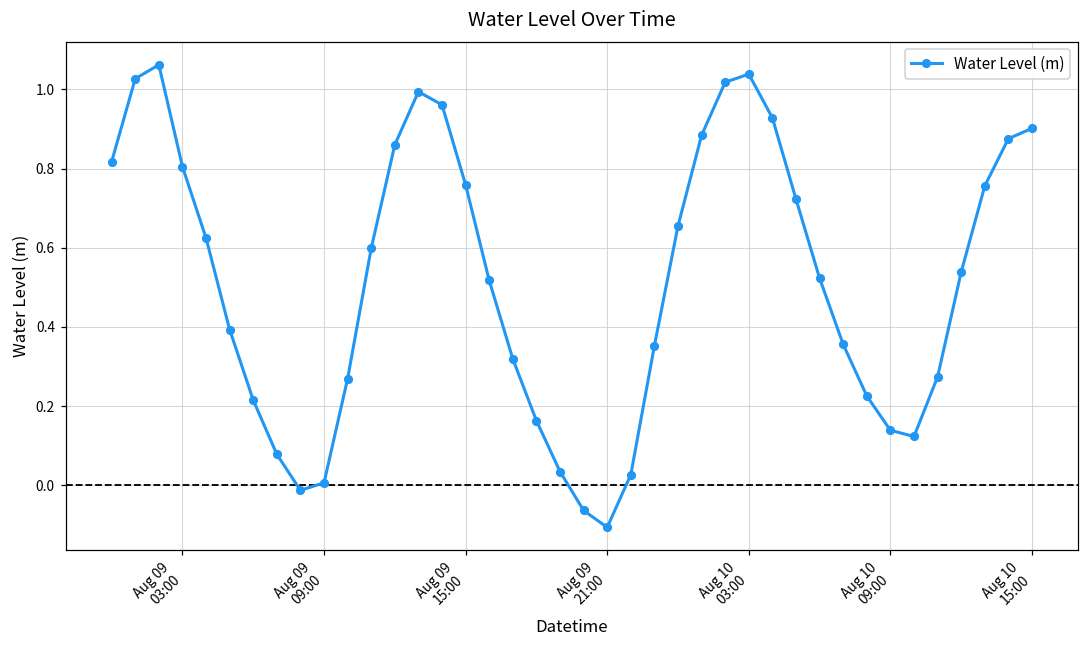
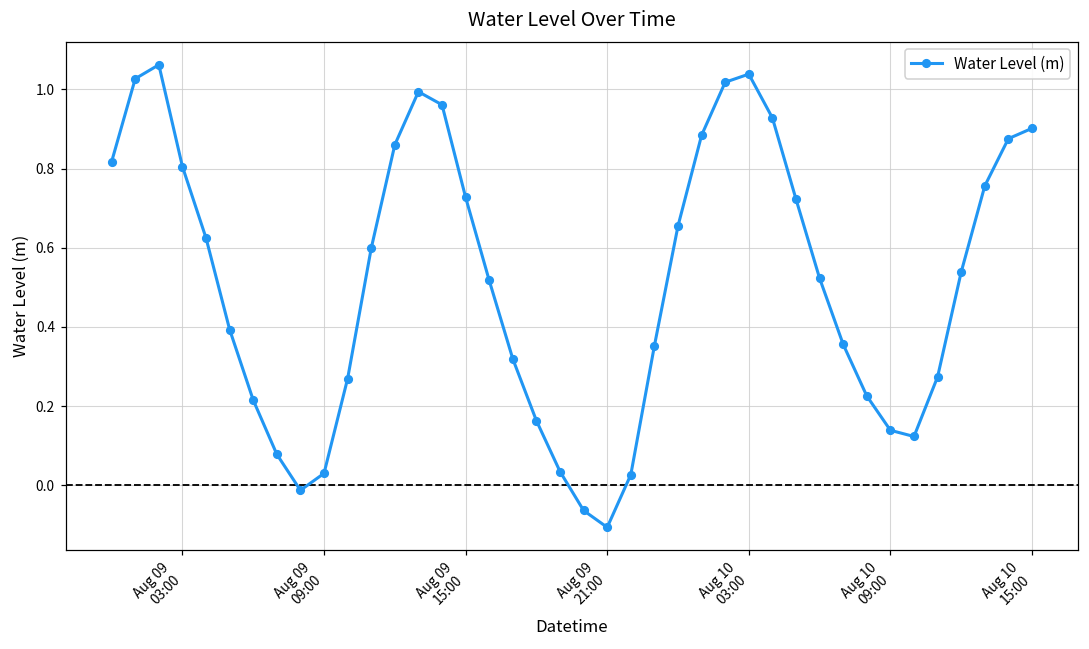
  {
    "Aug 09 03:00": 0.81,
-   "Aug 09 09:00": 0.01,
-   "Aug 09 15:00": 0.76,
+   "Aug 09 09:00": 0.03,
+   "Aug 09 15:00": 0.73,
    "Aug 09 21:00": -0.11,
    "Aug 10 03:00": 1.04,
    "Aug 10 09:00": 0.14,
    "Aug 10 15:00": 0.90
  }
